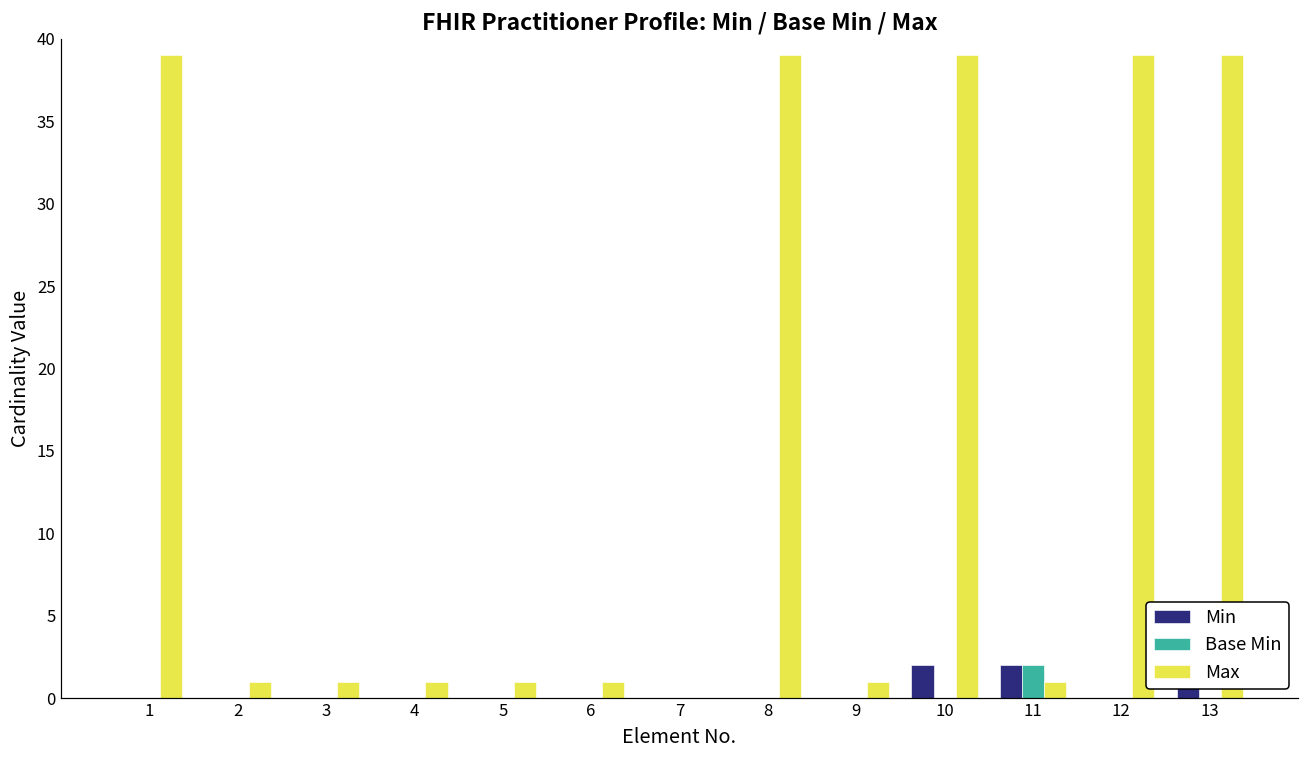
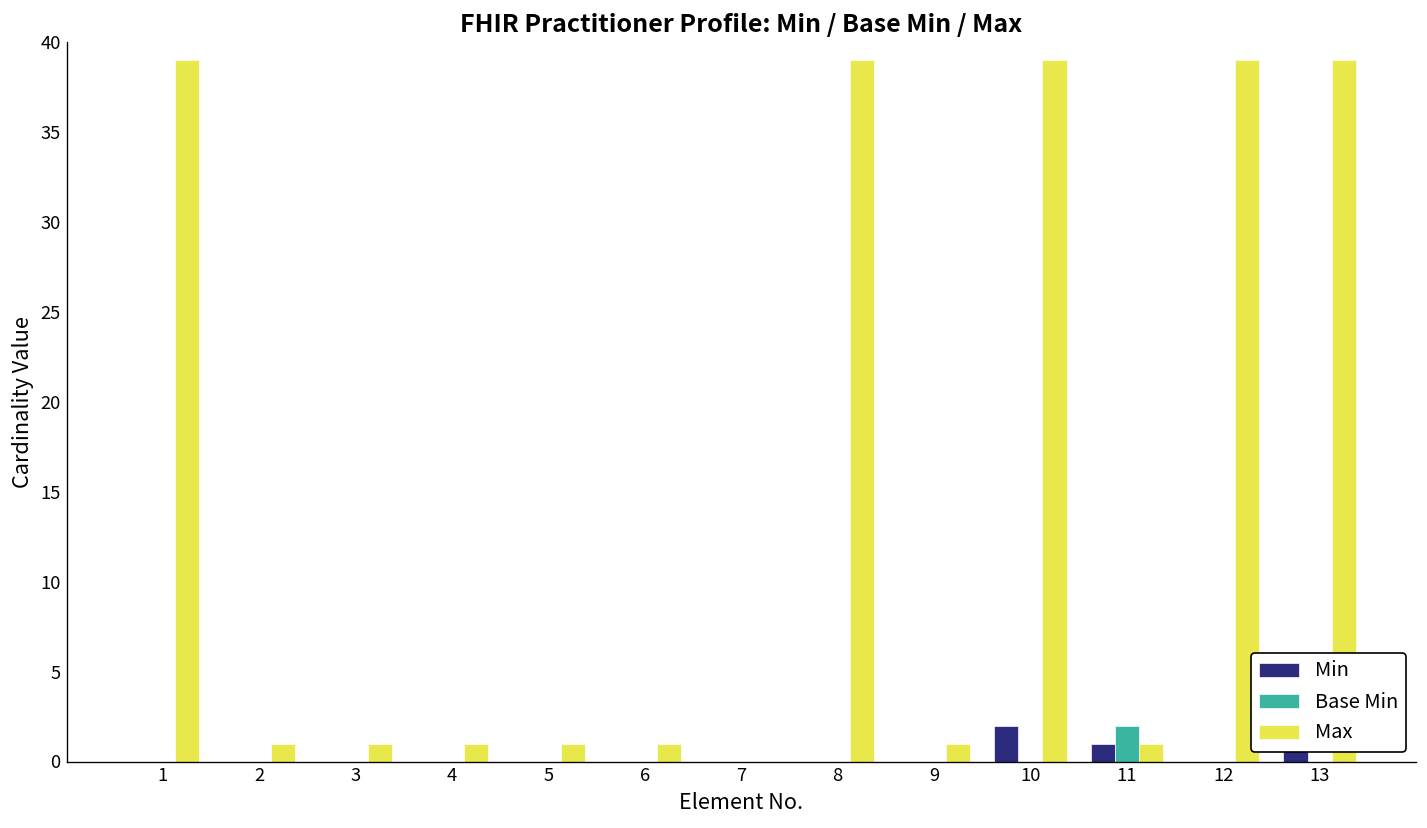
  {
    "Min": {
      "1": 0,
      "2": 0,
      "3": 0,
      "4": 0,
      "5": 0,
      "6": 0,
      "7": 0,
      "8": 0,
      "9": 0,
      "10": 2,
-     "11": 2,
+     "11": 1,
      "12": 0
    },
    "Base Min": {
      "1": 0,
      "2": 0,
      "3": 0,
      "4": 0,
      "5": 0,
      "6": 0,
      "7": 0,
      "8": 0,
      "9": 0,
      "10": 0,
      "11": 2,
      "12": 0,
      "13": 0
    },
    "Max": {
      "1": 39,
      "2": 1,
      "3": 1,
      "4": 1,
      "5": 1,
      "6": 1,
      "7": 0,
      "8": 39,
      "9": 1,
      "10": 39,
      "11": 1,
      "12": 39,
      "13": 39
    }
  }
